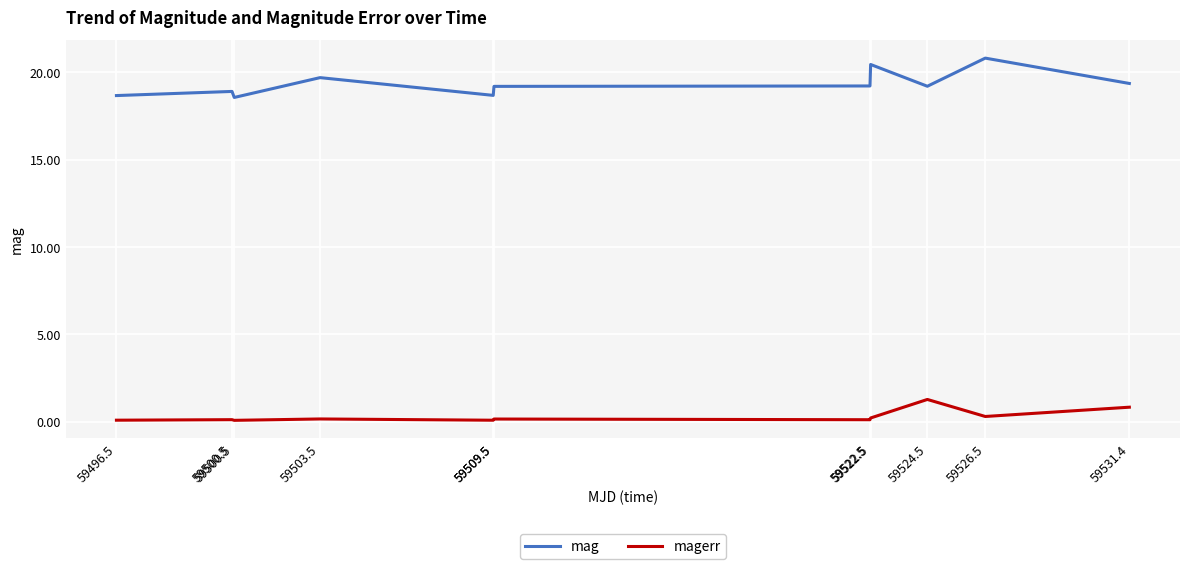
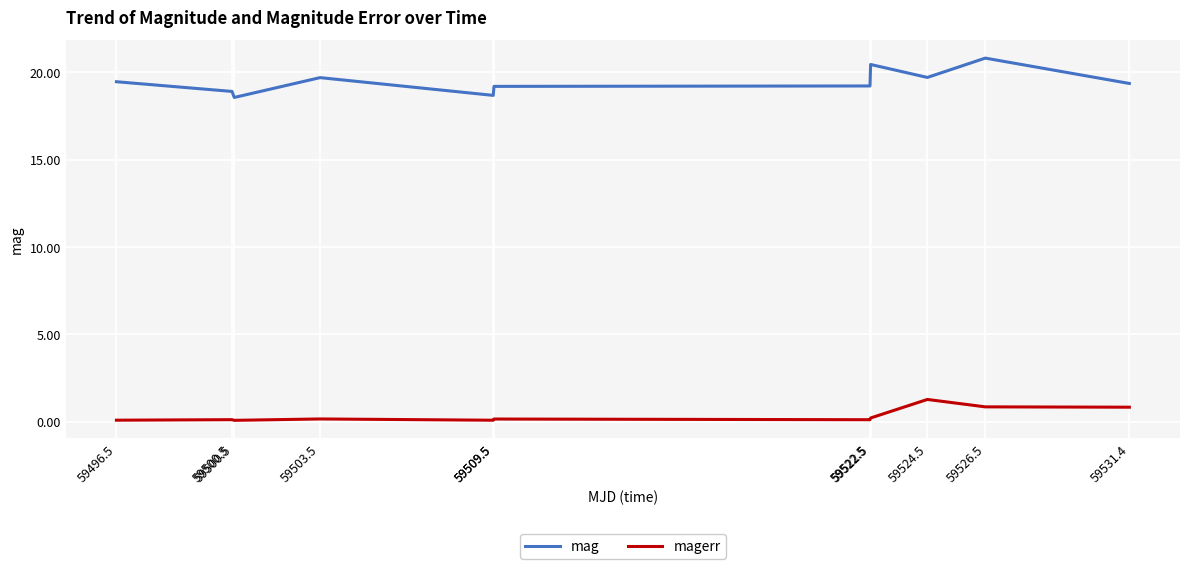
  {
    "mag": {
-     "59496.5": 18.7,
+     "59496.5": 19.5,
      "59503.5": 19.7,
-     "59524.5": 19.2,
+     "59524.5": 19.7,
      "59526.5": 20.8,
      "59531.4": 19.4
    },
    "magerr": {
      "59496.5": 0.1,
      "59503.5": 0.2,
      "59524.5": 1.3,
-     "59526.5": 0.3,
+     "59526.5": 0.9,
      "59531.4": 0.8
    }
  }
